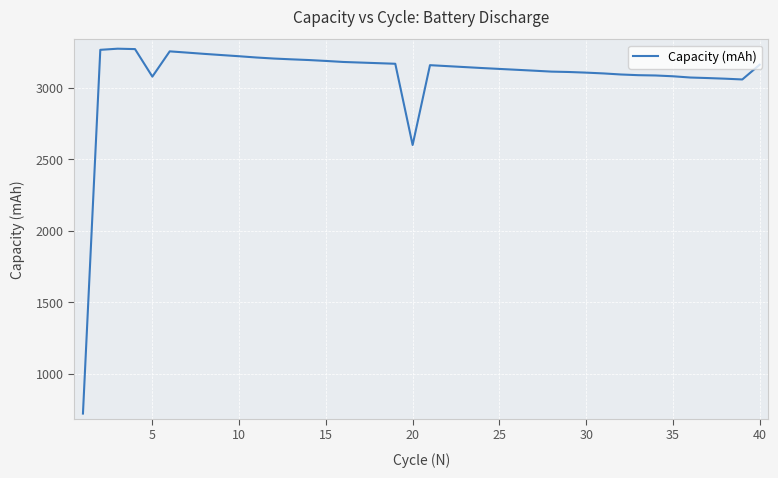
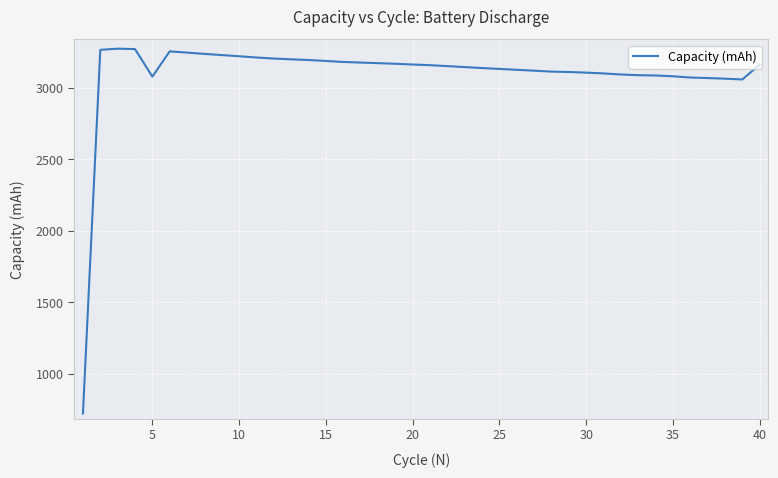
  {
    "5": 3080,
    "10": 3220,
    "15": 3190,
-   "20": 2600,
+   "20": 3160,
    "25": 3130,
    "30": 3110,
    "35": 3080
  }
